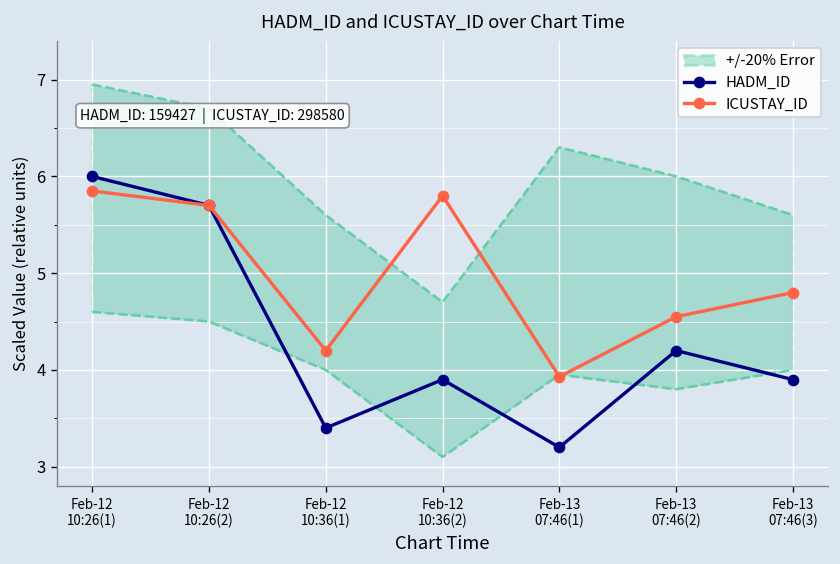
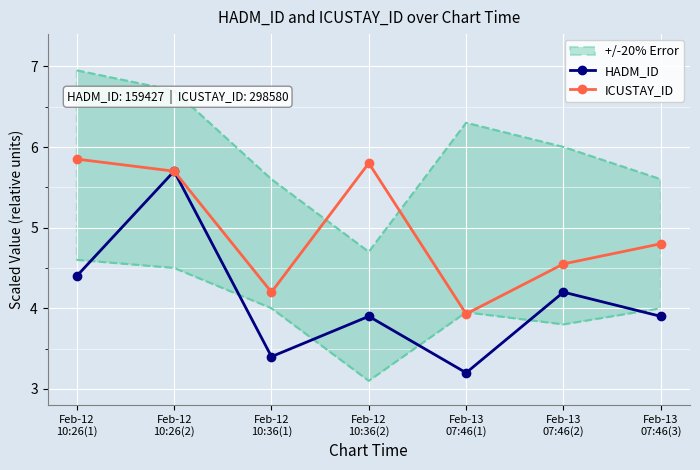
  {
    "HADM_ID": {
-     "Feb-12 10:26(1)": 6.0,
+     "Feb-12 10:26(1)": 4.4,
      "Feb-12 10:36(1)": 3.4,
      "Feb-12 10:36(2)": 3.9,
      "Feb-13 07:46(1)": 3.2,
      "Feb-13 07:46(2)": 4.2,
      "Feb-13 07:46(3)": 3.9
    },
    "ICUSTAY_ID": {
      "Feb-12 10:26(1)": 5.9,
      "Feb-12 10:36(1)": 4.2,
      "Feb-12 10:36(2)": 5.8,
      "Feb-13 07:46(2)": 4.6,
      "Feb-13 07:46(3)": 4.8
    }
  }
